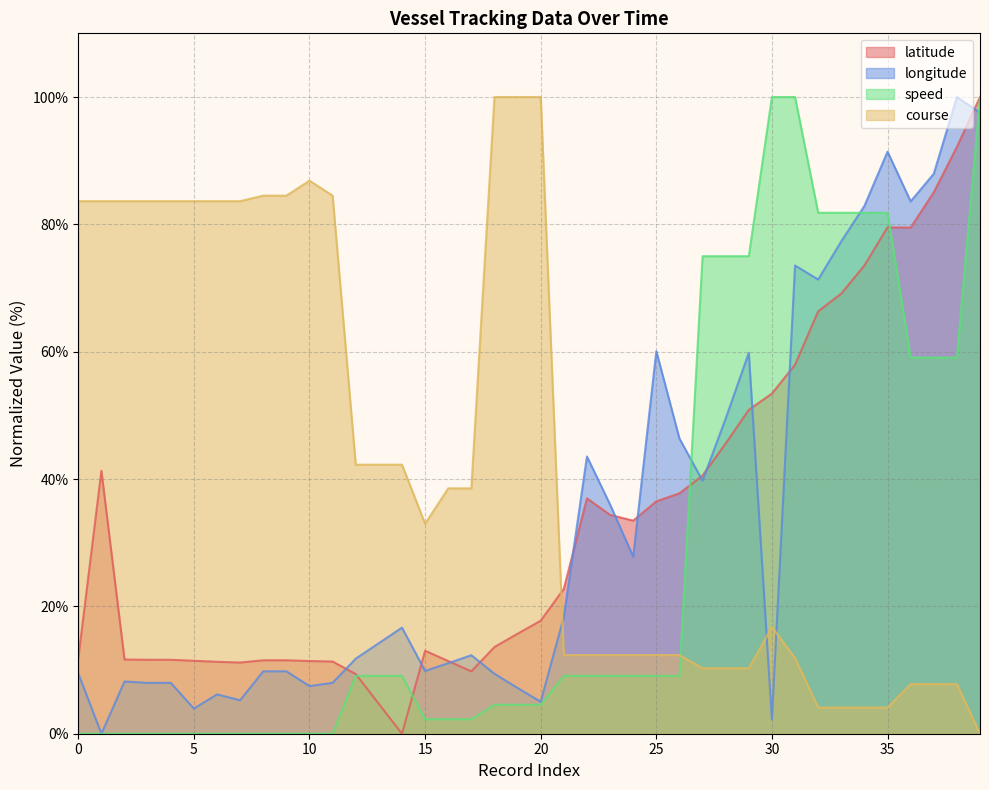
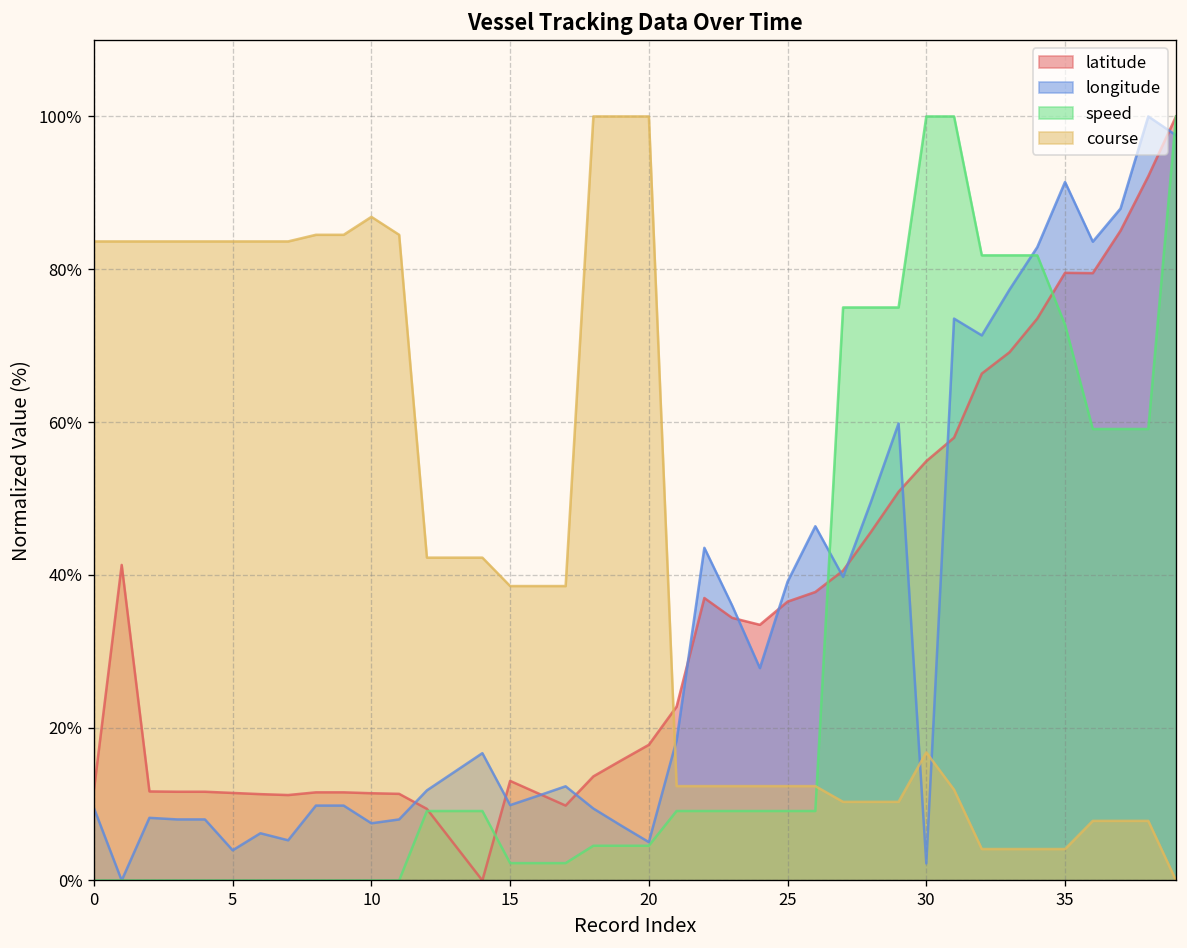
  {
    "latitude": {
      "0": "12%",
      "5": "11%",
      "10": "11%",
      "15": "13%",
      "20": "18%",
      "25": "36%",
-     "30": "53%",
+     "30": "55%",
      "35": "80%"
    },
    "longitude": {
      "0": "9%",
      "5": "4%",
      "10": "7%",
      "15": "10%",
      "20": "5%",
-     "25": "60%",
+     "25": "39%",
      "30": "2%",
      "35": "91%"
    },
    "speed": {
      "0": "0%",
      "5": "0%",
      "10": "0%",
      "15": "2%",
      "20": "5%",
      "25": "9%",
      "30": "100%",
-     "35": "82%"
+     "35": "73%"
    },
    "course": {
      "0": "84%",
      "5": "84%",
      "10": "87%",
-     "15": "33%",
+     "15": "39%",
      "20": "100%",
      "25": "12%",
      "30": "17%",
      "35": "4%"
    }
  }
